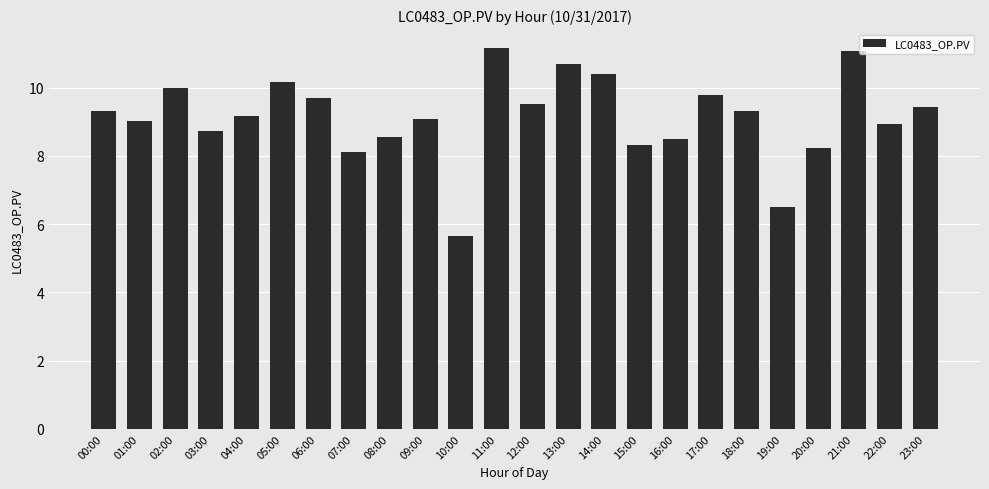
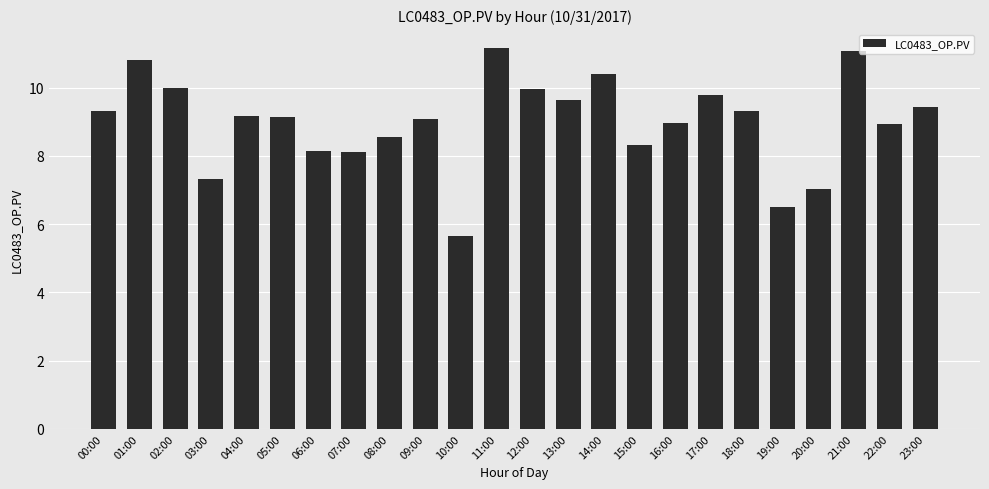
  {
    "00:00": 9.3,
-   "01:00": 9.0,
+   "01:00": 10.8,
    "02:00": 10.0,
-   "03:00": 8.7,
+   "03:00": 7.3,
    "04:00": 9.2,
-   "05:00": 10.2,
-   "06:00": 9.7,
+   "05:00": 9.1,
+   "06:00": 8.1,
    "07:00": 8.1,
    "08:00": 8.6,
    "09:00": 9.1,
    "10:00": 5.6,
    "11:00": 11.2,
-   "12:00": 9.5,
-   "13:00": 10.7,
+   "12:00": 10.0,
+   "13:00": 9.6,
    "14:00": 10.4,
    "15:00": 8.3,
-   "16:00": 8.5,
+   "16:00": 9.0,
    "17:00": 9.8,
    "18:00": 9.3,
    "19:00": 6.5,
-   "20:00": 8.2,
+   "20:00": 7.0,
    "21:00": 11.1,
    "22:00": 8.9,
    "23:00": 9.4
  }
